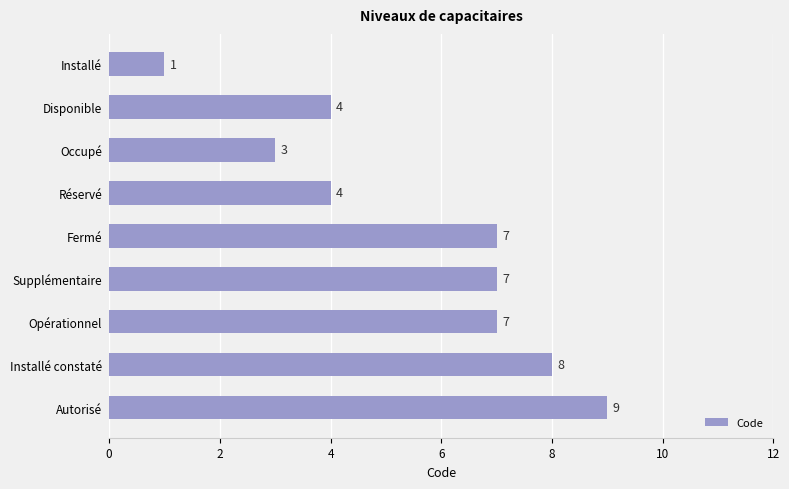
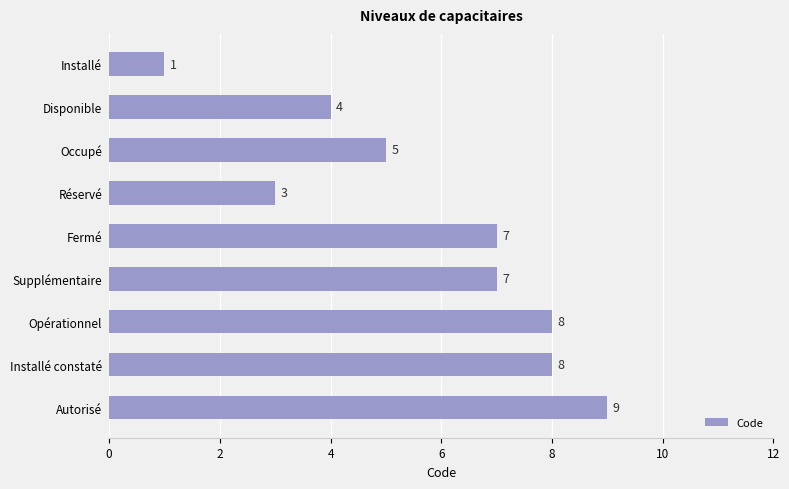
  {
    "Installé": 1,
    "Disponible": 4,
-   "Occupé": 3,
-   "Réservé": 4,
+   "Occupé": 5,
+   "Réservé": 3,
    "Fermé": 7,
    "Supplémentaire": 7,
-   "Opérationnel": 7,
+   "Opérationnel": 8,
    "Installé constaté": 8,
    "Autorisé": 9
  }
